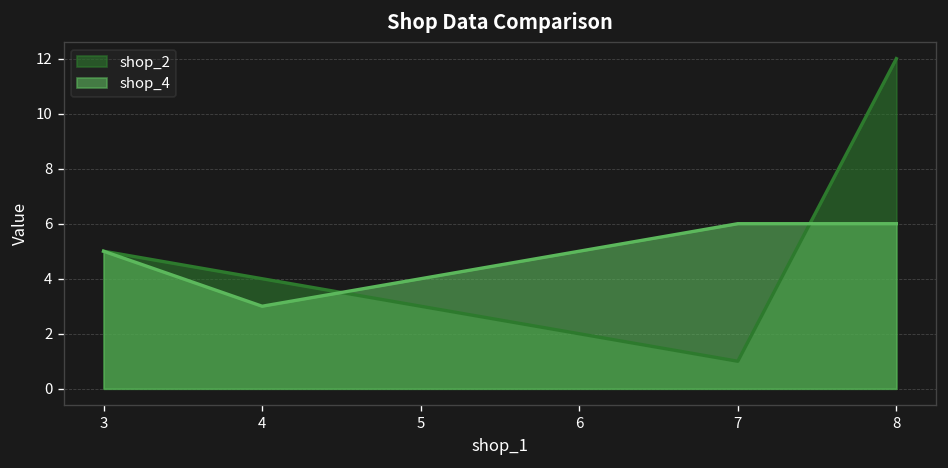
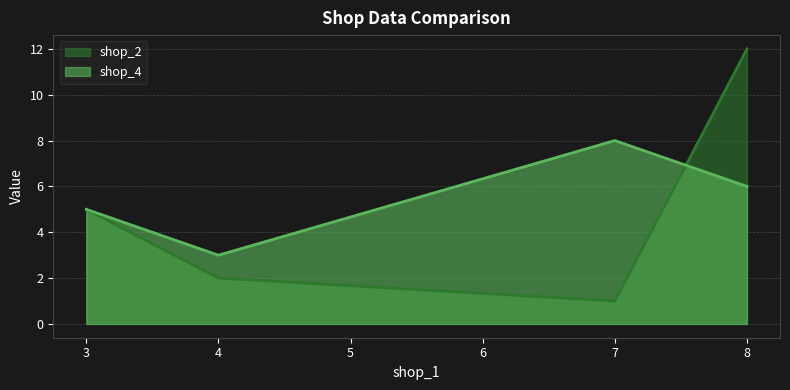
  {
    "shop_2": {
-     "4": 4,
+     "4": 2,
      "7": 1,
      "8": 12
    },
    "shop_4": {
      "4": 3,
-     "7": 6,
+     "7": 8,
      "8": 6
    }
  }
